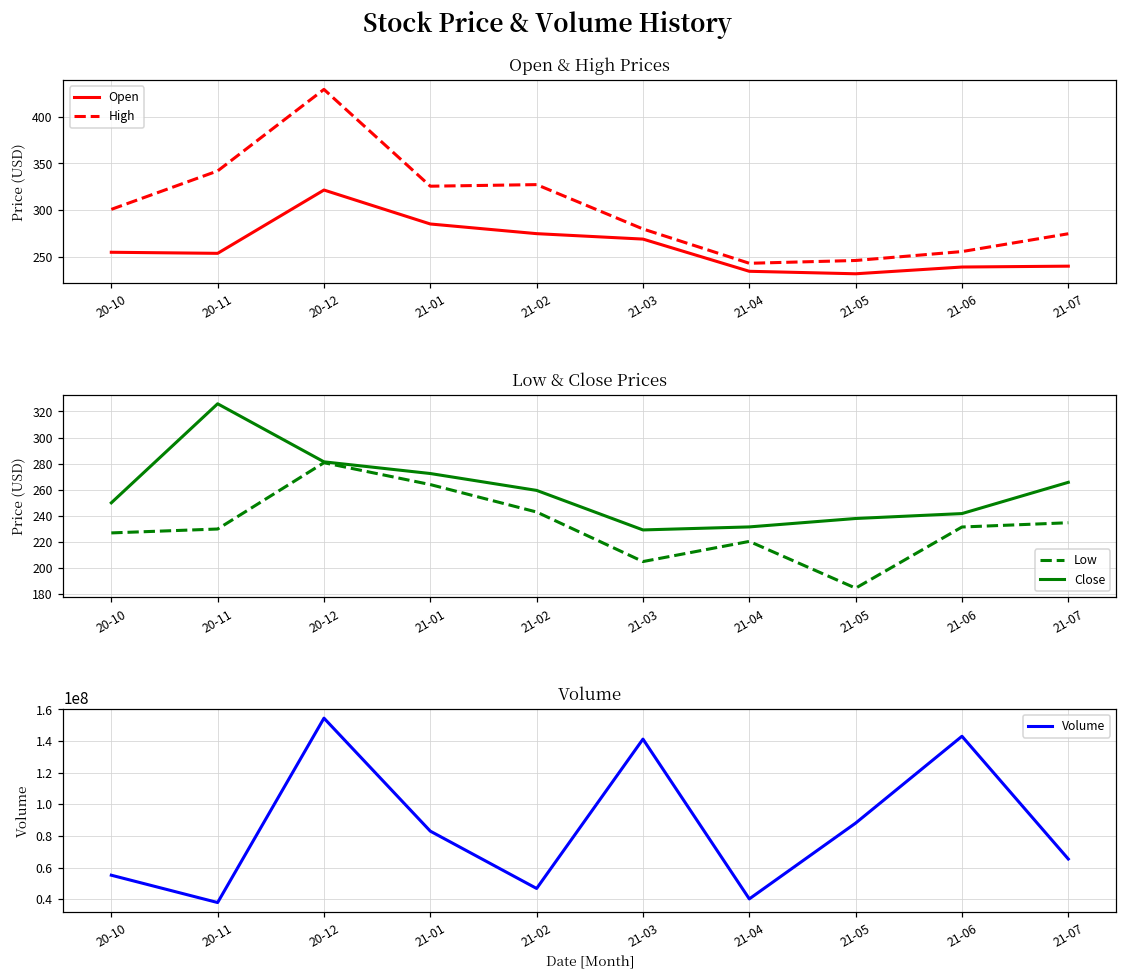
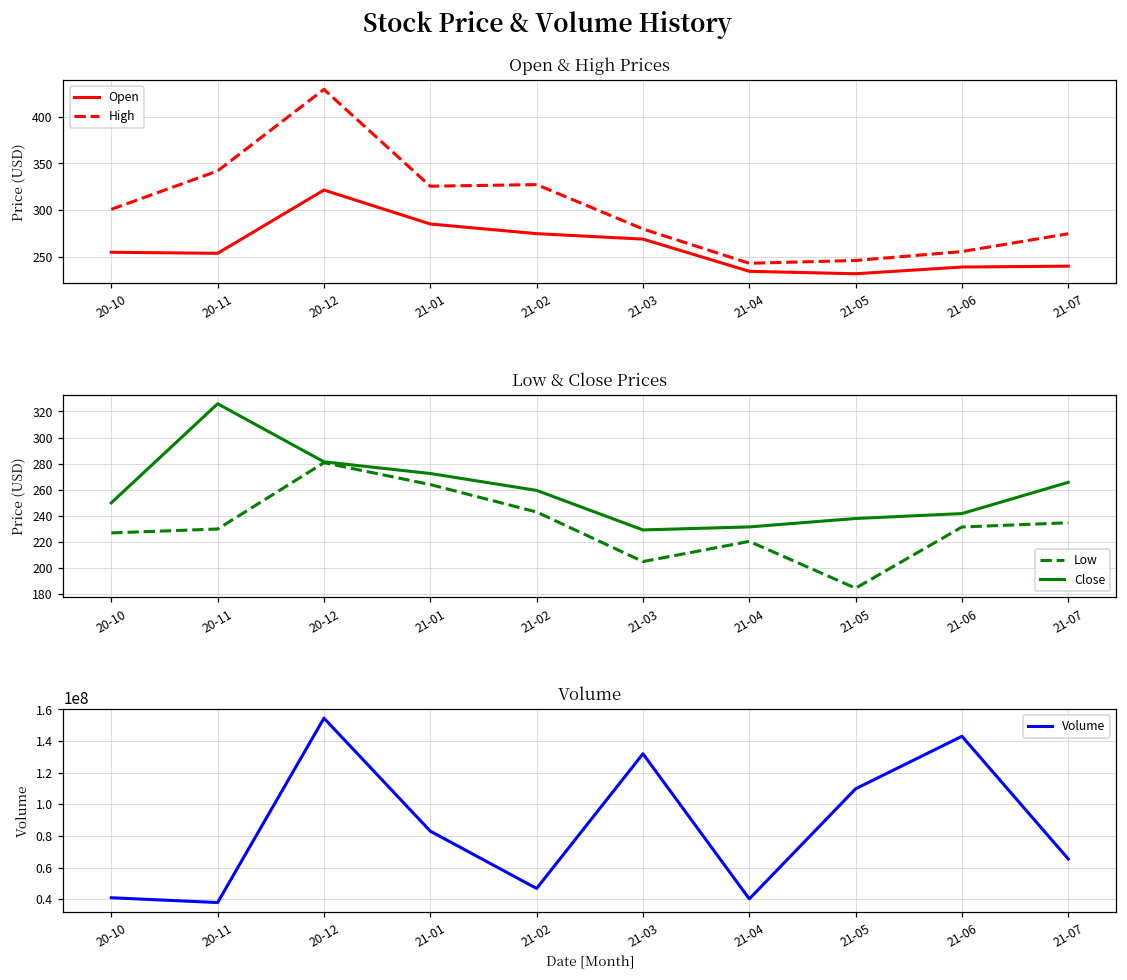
  {
    "Volume": {
-     "20-10": 55000000,
+     "20-10": 41000000,
      "20-11": 38000000,
      "20-12": 154000000,
      "21-01": 83000000,
      "21-02": 47000000,
-     "21-03": 141000000,
+     "21-03": 132000000,
      "21-04": 40000000,
-     "21-05": 88000000,
+     "21-05": 110000000,
      "21-06": 143000000,
      "21-07": 65000000
    }
  }
